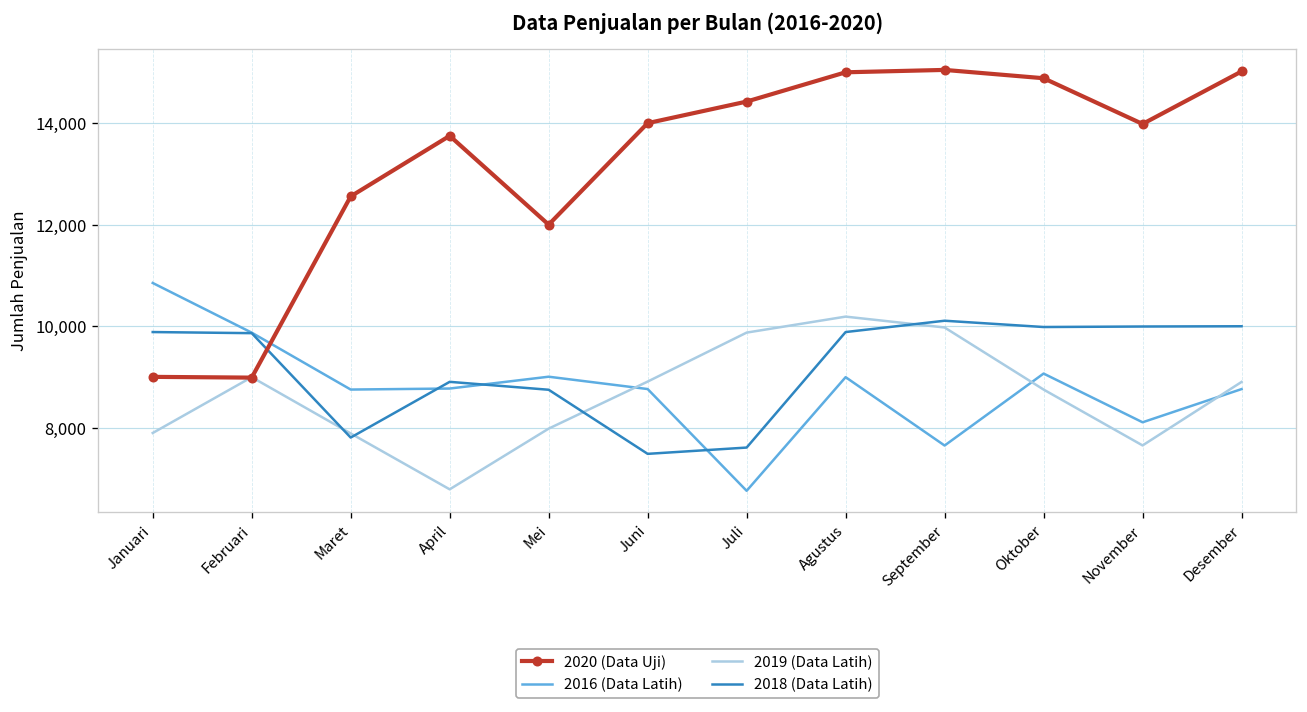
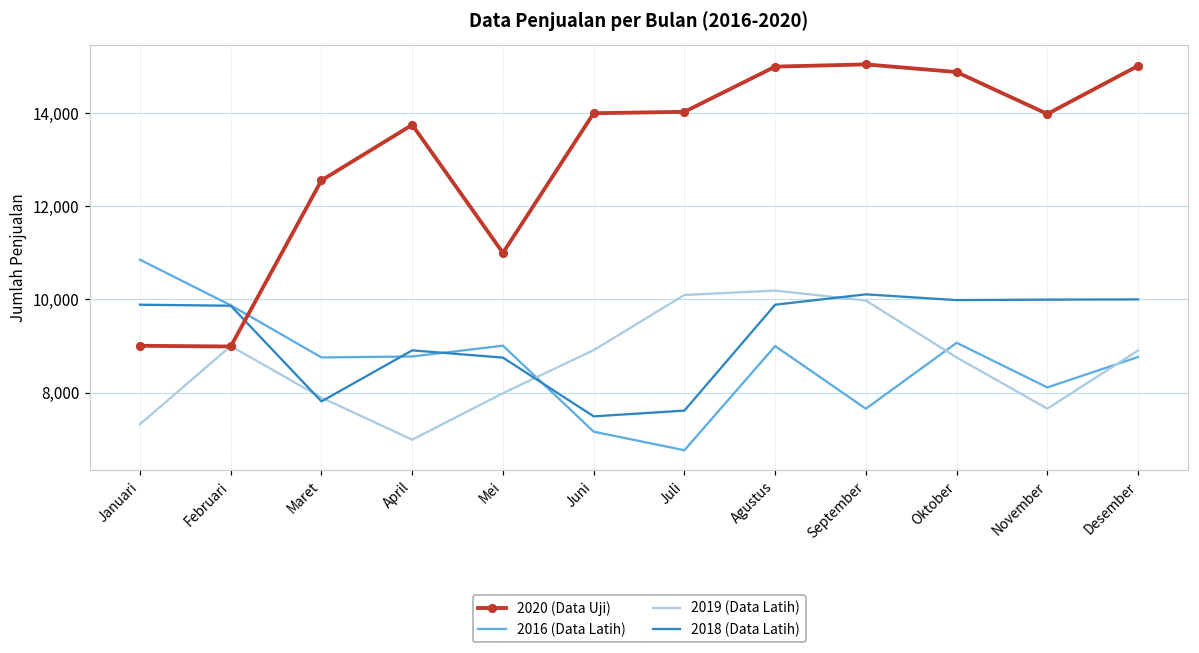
  {
    "2020 (Data Uji)": {
      "Januari": "9,000",
      "Maret": "12,600",
      "April": "13,800",
-     "Mei": "12,000",
+     "Mei": "11,000",
      "Juni": "14,000",
-     "Juli": "14,400",
+     "Juli": "14,000",
      "Agustus": "15,000",
      "September": "15,100",
      "Oktober": "14,900",
      "November": "14,000",
      "Desember": "15,000"
    },
    "2016 (Data Latih)": {
      "Januari": "10,900",
      "Maret": "8,800",
      "April": "8,800",
      "Mei": "9,000",
-     "Juni": "8,800",
+     "Juni": "7,200",
      "Juli": "6,800",
      "Agustus": "9,000",
      "September": "7,700",
      "Oktober": "9,100",
      "November": "8,100",
      "Desember": "8,800"
    },
    "2019 (Data Latih)": {
-     "Januari": "7,900",
+     "Januari": "7,300",
      "Maret": "7,900",
-     "April": "6,800",
+     "April": "7,000",
      "Mei": "8,000",
      "Juni": "8,900",
-     "Juli": "9,900",
+     "Juli": "10,100",
      "Agustus": "10,200",
      "September": "10,000",
      "Oktober": "8,800",
      "November": "7,700",
      "Desember": "8,900"
    },
    "2018 (Data Latih)": {
      "Januari": "9,900",
      "Maret": "7,800",
      "April": "8,900",
      "Mei": "8,800",
      "Juni": "7,500",
      "Juli": "7,600",
      "Agustus": "9,900",
      "September": "10,100",
      "Oktober": "10,000",
      "November": "10,000",
      "Desember": "10,000"
    }
  }
